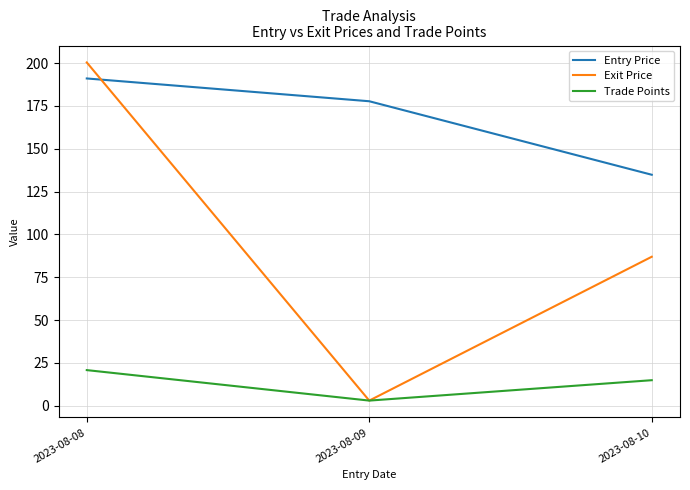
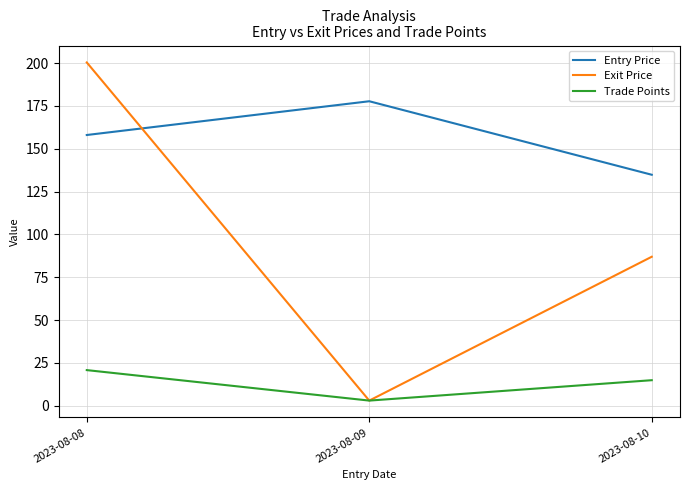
  {
    "Entry Price": {
-     "2023-08-08": 191,
+     "2023-08-08": 158,
      "2023-08-09": 178,
      "2023-08-10": 135
    },
    "Exit Price": {
      "2023-08-08": 200,
      "2023-08-10": 87
    },
    "Trade Points": {
      "2023-08-08": 21,
      "2023-08-10": 15
    }
  }
